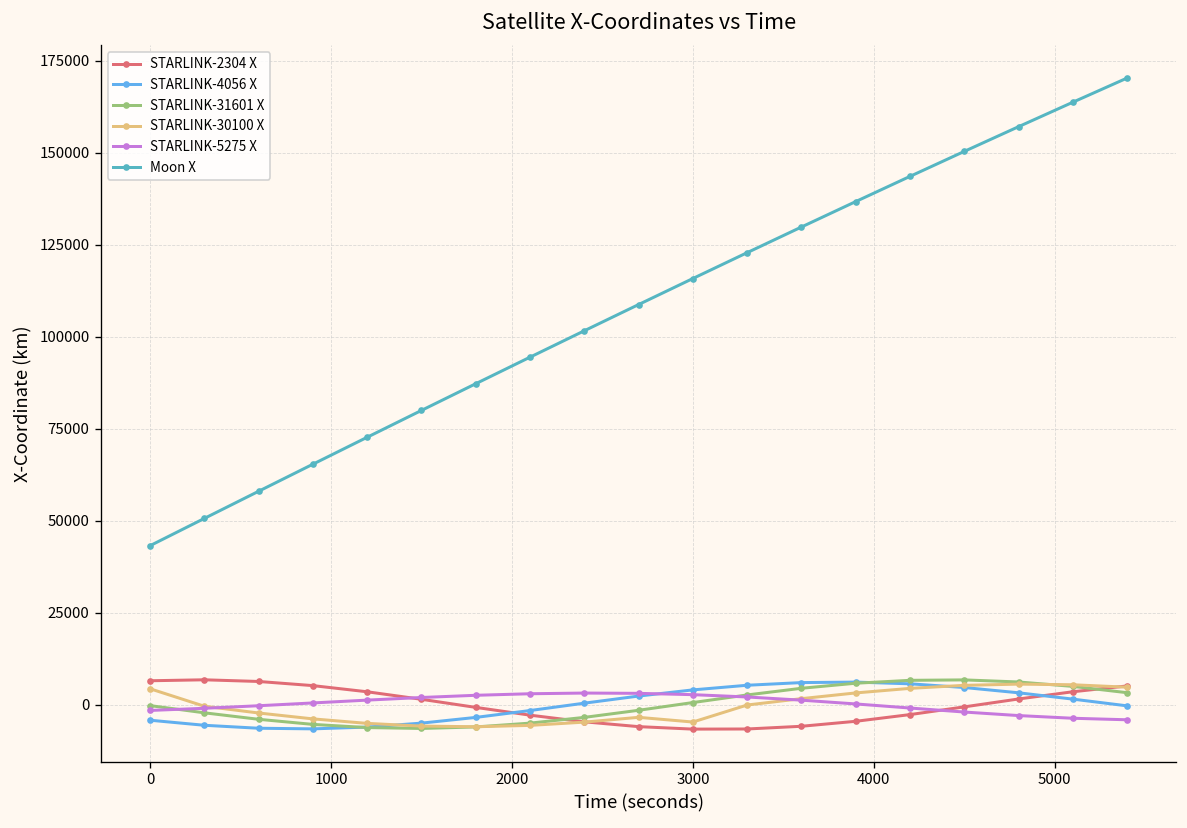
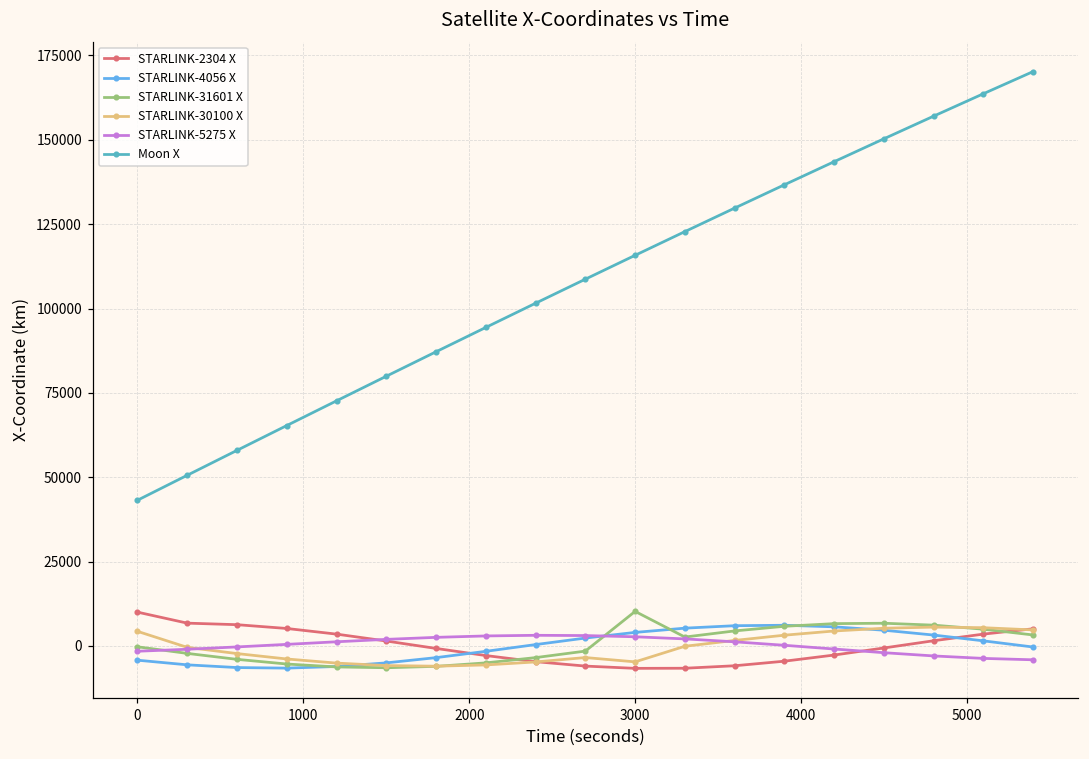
  {
    "STARLINK-2304 X": {
-     "0": 6000,
+     "0": 10000,
      "3000": -7000
    },
    "STARLINK-31601 X": {
      "0": 0,
-     "3000": 1000
+     "3000": 10000
    },
    "STARLINK-30100 X": {
      "0": 4000,
      "3000": -5000
    },
    "STARLINK-5275 X": {
      "0": -2000,
      "3000": 3000
    }
  }
